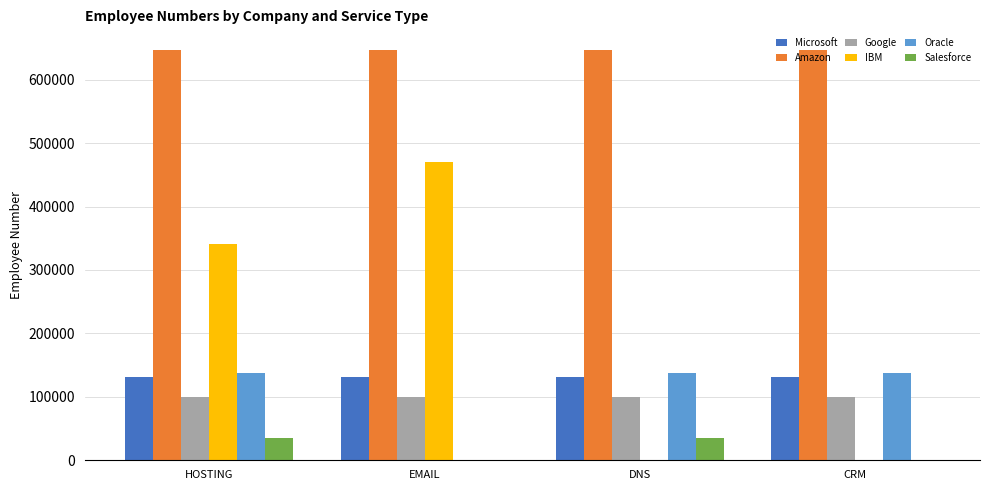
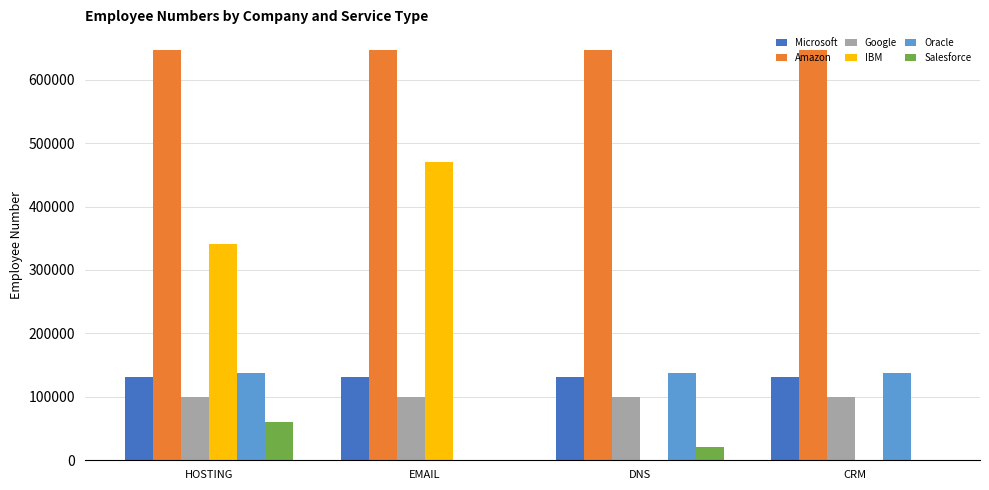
  {
    "Amazon": {
      "HOSTING": 650000,
      "EMAIL": 650000,
      "DNS": 650000,
      "CRM": 650000
    },
    "Google": {
      "HOSTING": 100000,
      "EMAIL": 100000,
      "DNS": 100000,
      "CRM": 100000
    },
    "IBM": {
      "HOSTING": 340000,
      "EMAIL": 470000,
      "DNS": 0,
      "CRM": 0
    },
    "Salesforce": {
-     "HOSTING": 40000,
+     "HOSTING": 60000,
      "EMAIL": 0,
-     "DNS": 40000,
+     "DNS": 20000,
      "CRM": 0
    }
  }
